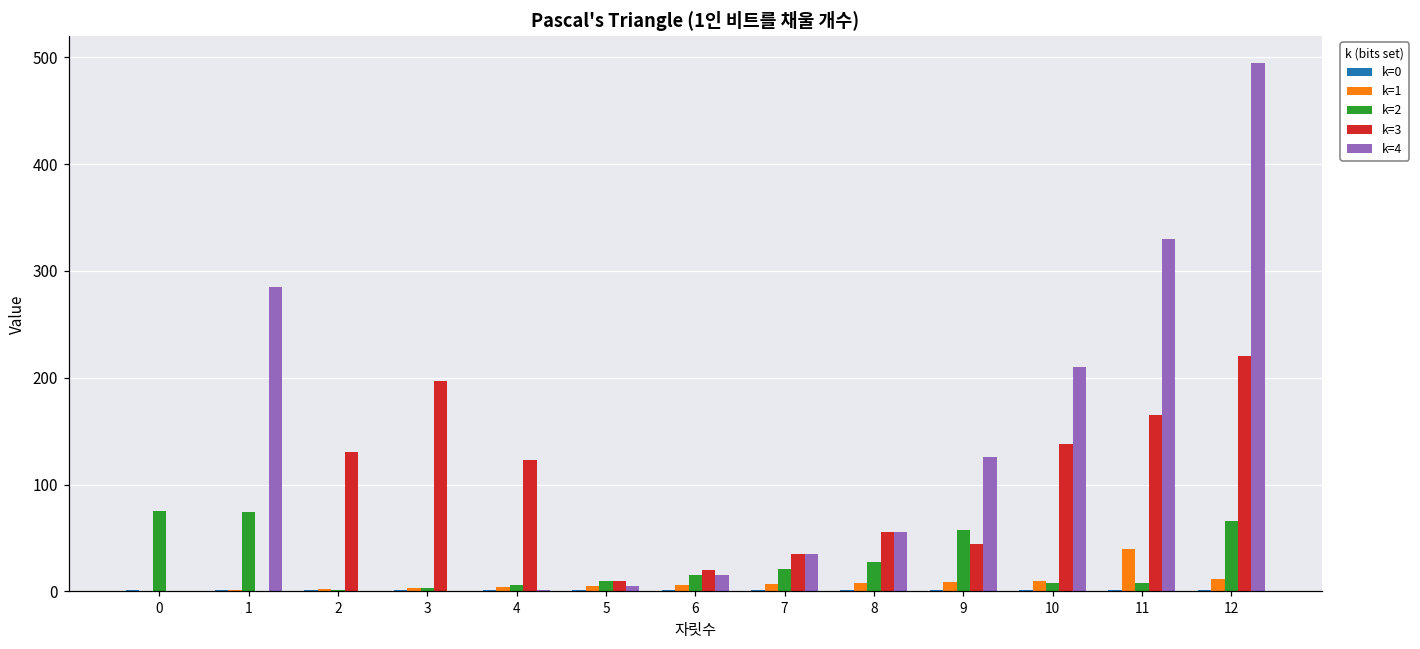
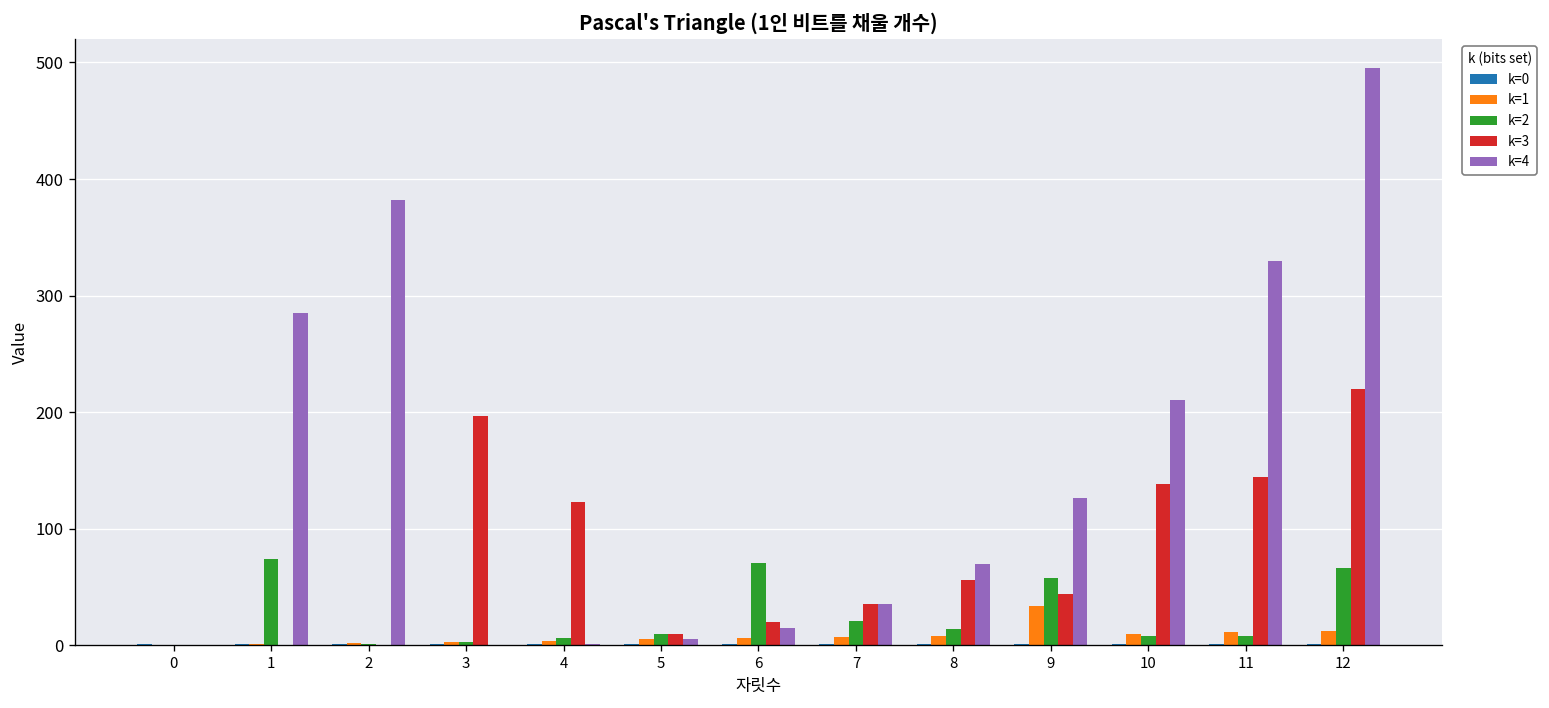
  {
    "k=1": {
      "0": 0,
      "3": 0,
      "4": 0,
      "5": 10,
      "6": 10,
      "7": 10,
      "8": 10,
-     "9": 10,
+     "9": 30,
      "10": 10,
-     "11": 40,
+     "11": 10,
      "12": 10
    },
    "k=2": {
-     "0": 80,
+     "0": 0,
      "1": 70,
      "3": 0,
      "4": 10,
      "5": 10,
-     "6": 20,
+     "6": 70,
      "7": 20,
-     "8": 30,
+     "8": 10,
      "9": 60,
      "10": 10,
      "11": 10,
      "12": 70
    },
    "k=3": {
      "0": 0,
      "1": 0,
-     "2": 130,
+     "2": 0,
      "3": 200,
      "4": 120,
      "5": 10,
      "6": 20,
      "7": 40,
      "8": 60,
      "9": 40,
      "10": 140,
-     "11": 170,
+     "11": 140,
      "12": 220
    },
    "k=4": {
      "0": 0,
      "1": 290,
-     "2": 0,
+     "2": 380,
      "3": 0,
      "5": 10,
      "6": 20,
      "7": 40,
-     "8": 60,
+     "8": 70,
      "9": 130,
      "10": 210,
      "11": 330,
      "12": 500
    }
  }
